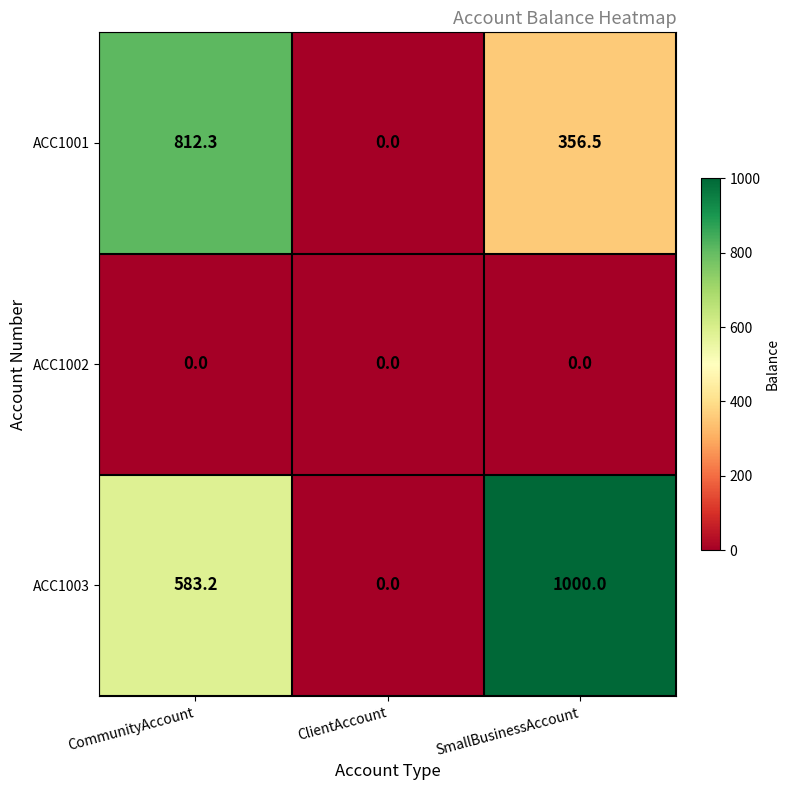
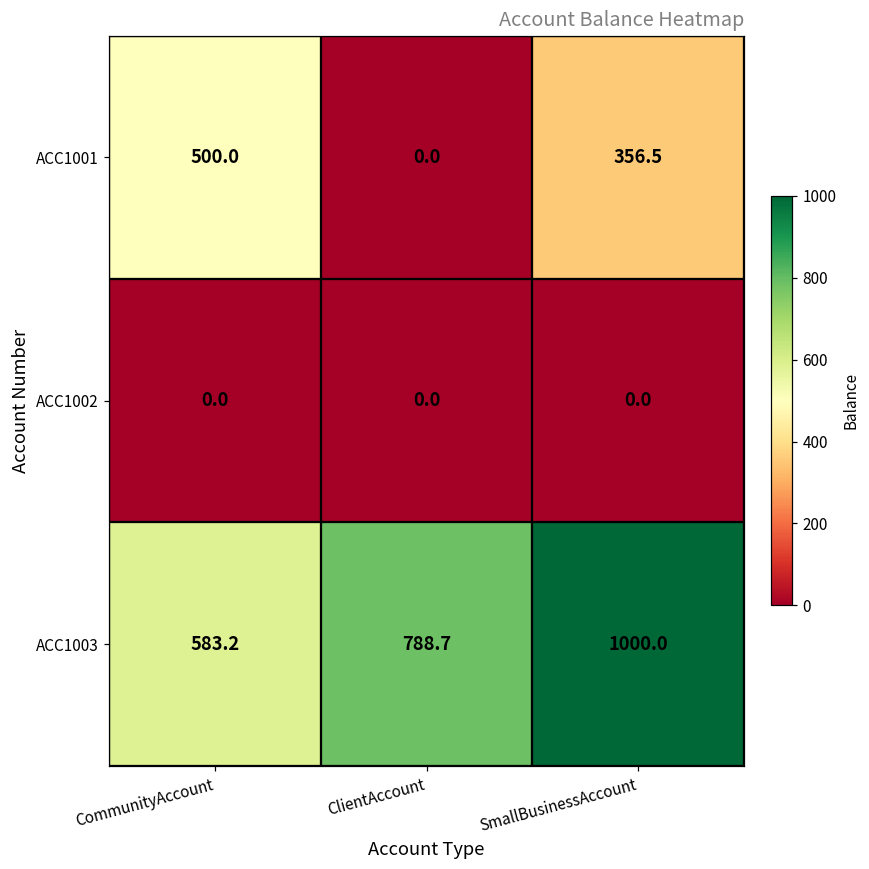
  {
    "ACC1001": {
-     "CommunityAccount": 812.3,
+     "CommunityAccount": 500.0,
      "ClientAccount": 0.0,
      "SmallBusinessAccount": 356.5
    },
    "ACC1002": {
      "CommunityAccount": 0.0,
      "ClientAccount": 0.0,
      "SmallBusinessAccount": 0.0
    },
    "ACC1003": {
      "CommunityAccount": 583.2,
-     "ClientAccount": 0.0,
+     "ClientAccount": 788.7,
      "SmallBusinessAccount": 1000.0
    }
  }
